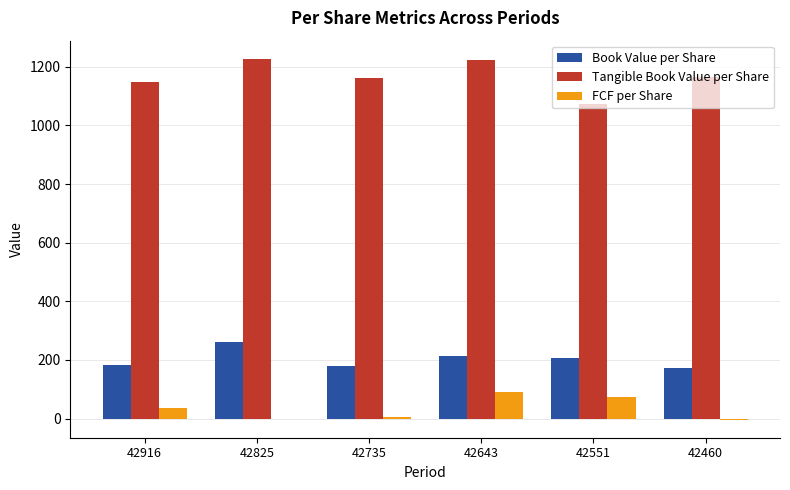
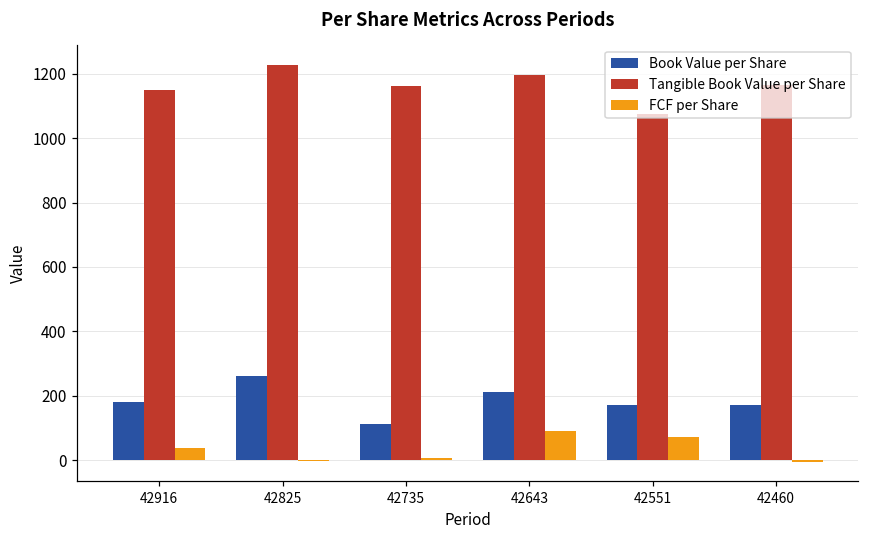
  {
    "Book Value per Share": {
      "42916": 180,
      "42825": 260,
-     "42735": 180,
+     "42735": 110,
      "42643": 210,
-     "42551": 210,
+     "42551": 170,
      "42460": 170
    },
    "Tangible Book Value per Share": {
      "42916": 1150,
      "42825": 1230,
      "42735": 1160,
-     "42643": 1220
+     "42643": 1200
    },
    "FCF per Share": {
      "42916": 40,
      "42643": 90,
      "42551": 70
    }
  }
